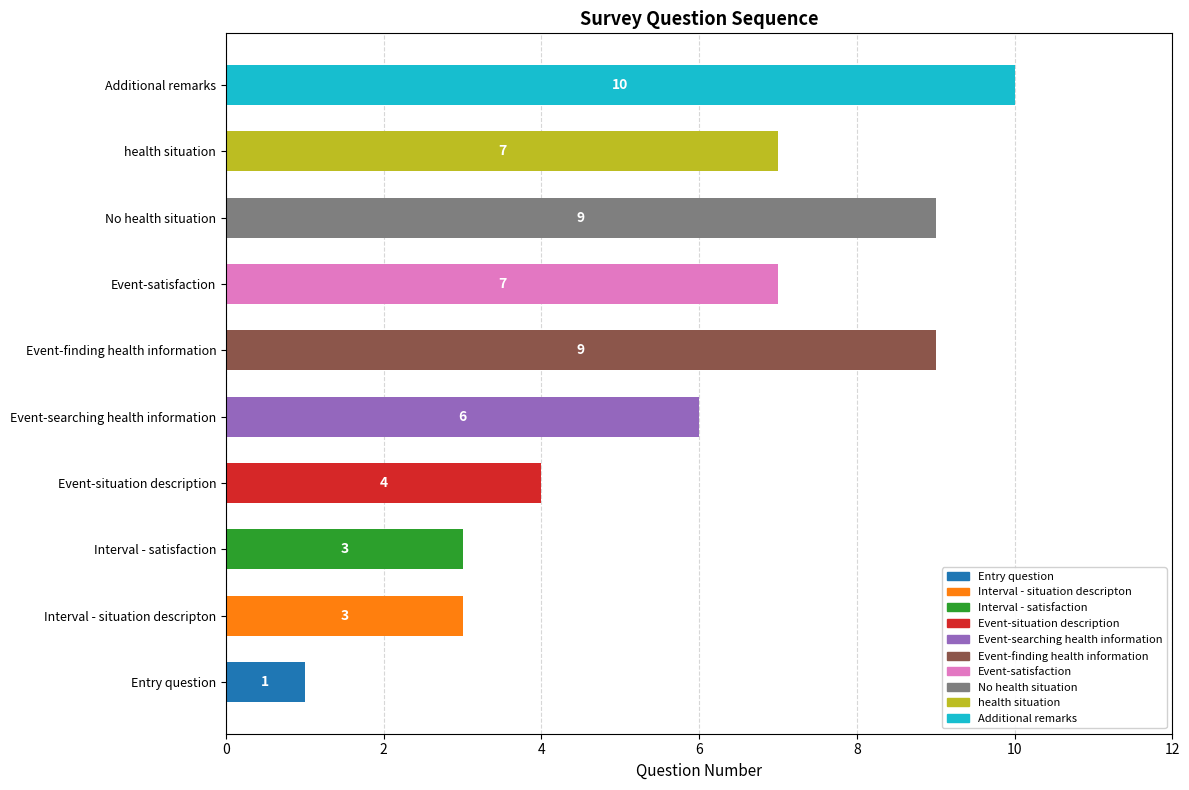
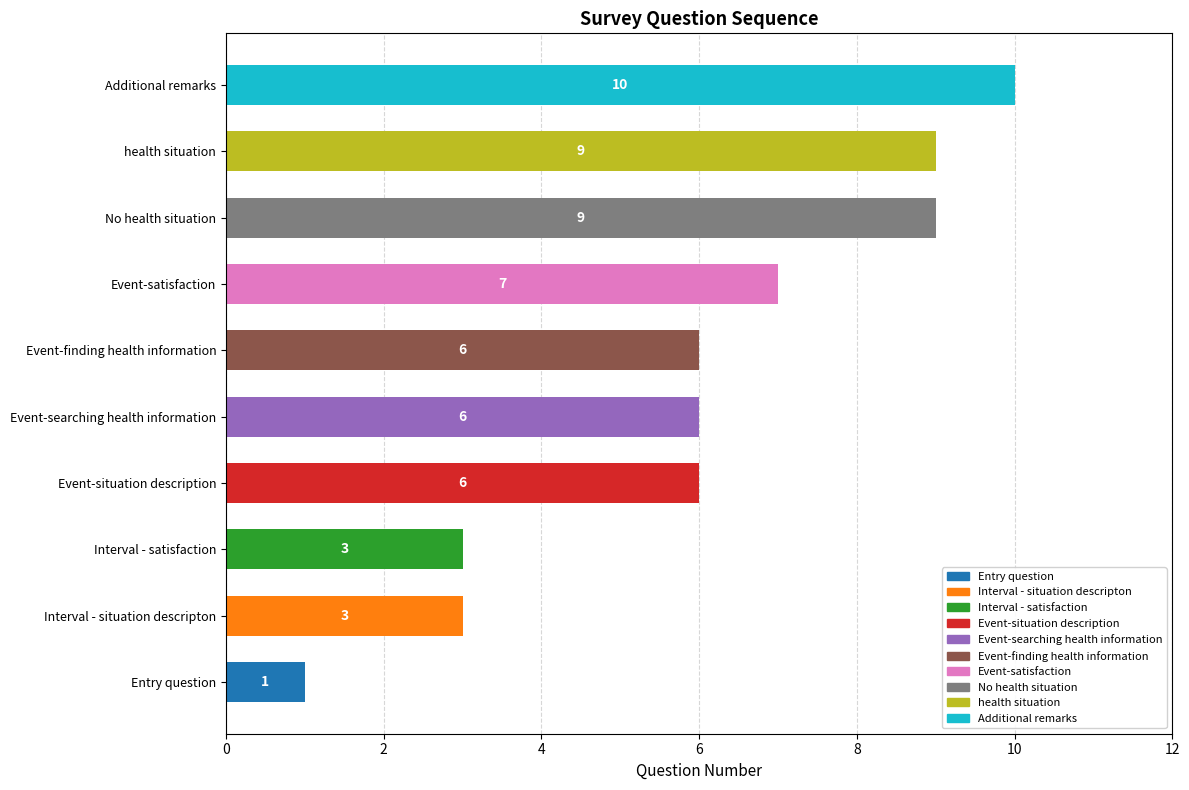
  {
    "Additional remarks": 10,
-   "health situation": 7,
+   "health situation": 9,
    "No health situation": 9,
    "Event-satisfaction": 7,
-   "Event-finding health information": 9,
+   "Event-finding health information": 6,
    "Event-searching health information": 6,
-   "Event-situation description": 4,
+   "Event-situation description": 6,
    "Interval - satisfaction": 3,
    "Interval - situation descripton": 3,
    "Entry question": 1
  }
